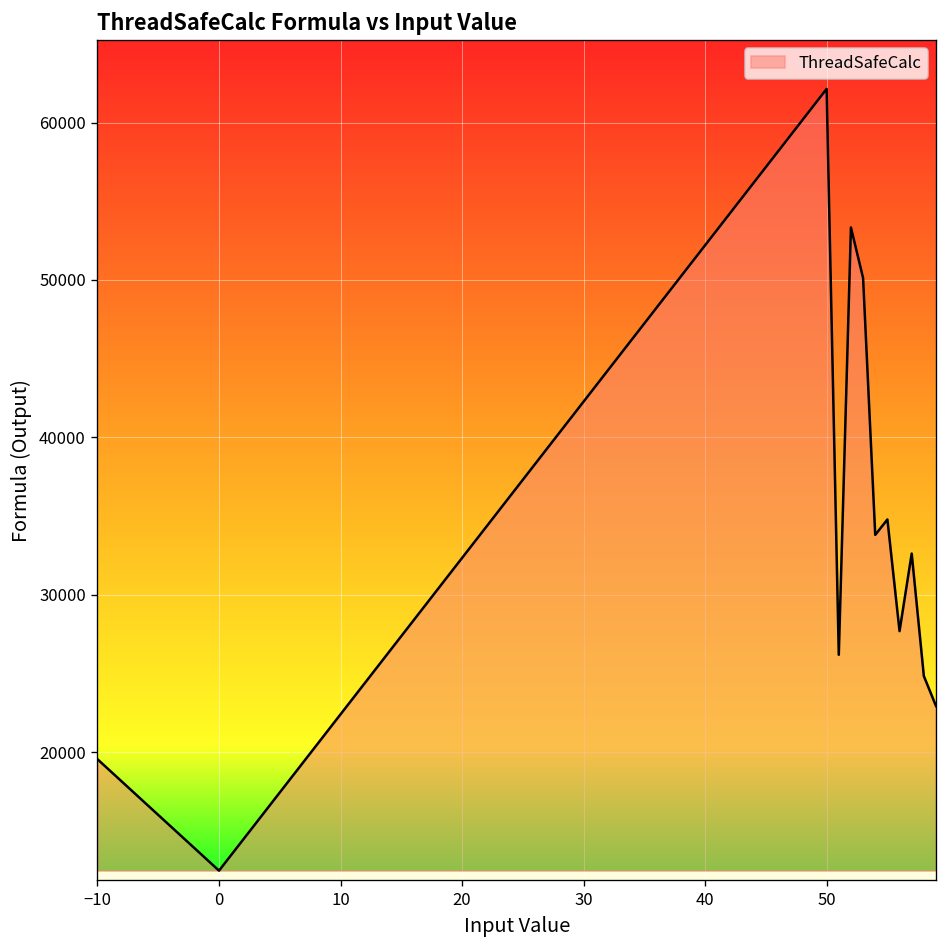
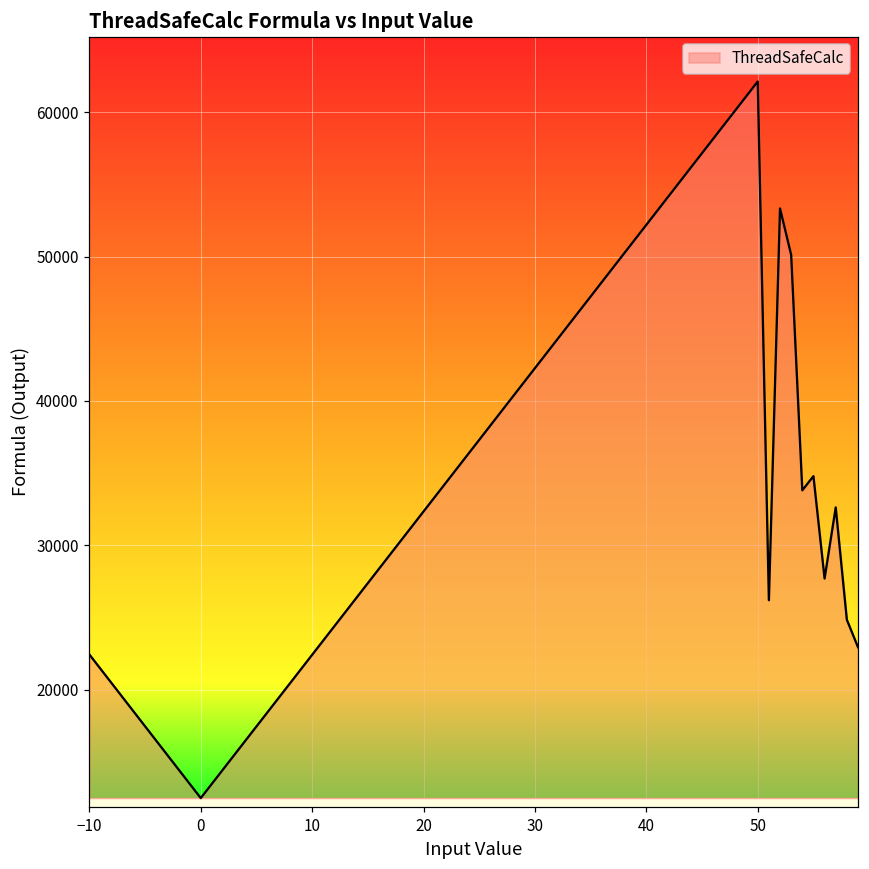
  {
-   "−10": 19600,
+   "−10": 22400,
    "0": 12500,
    "50": 62100
  }
